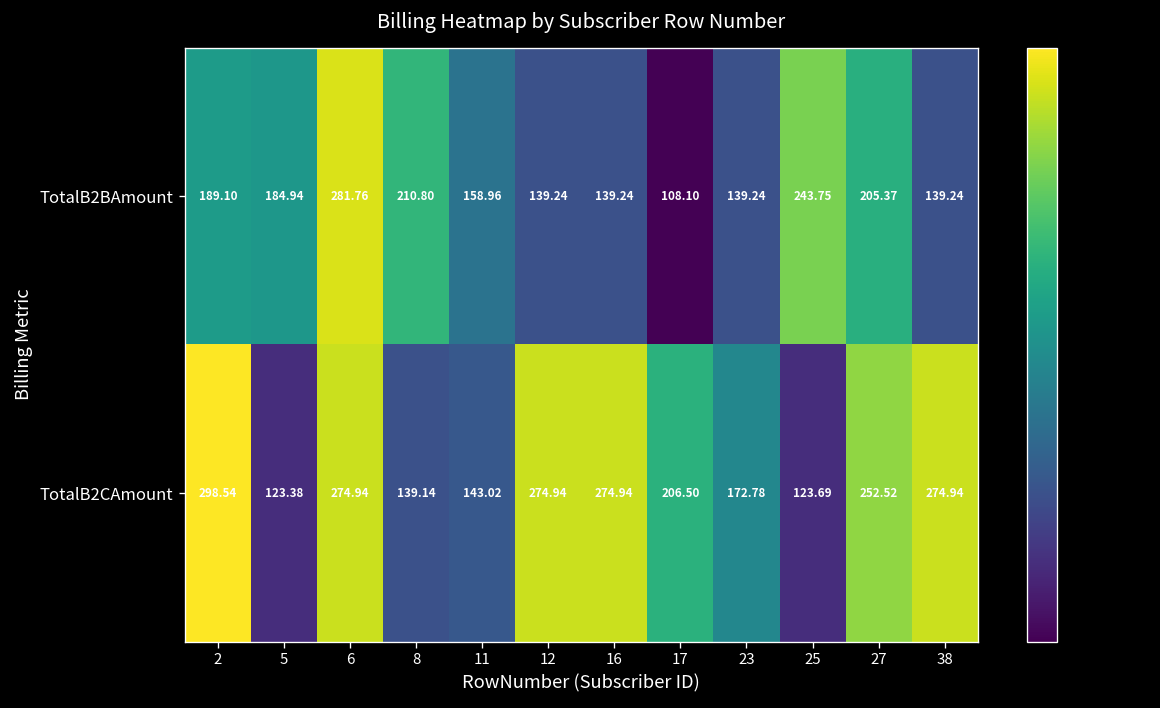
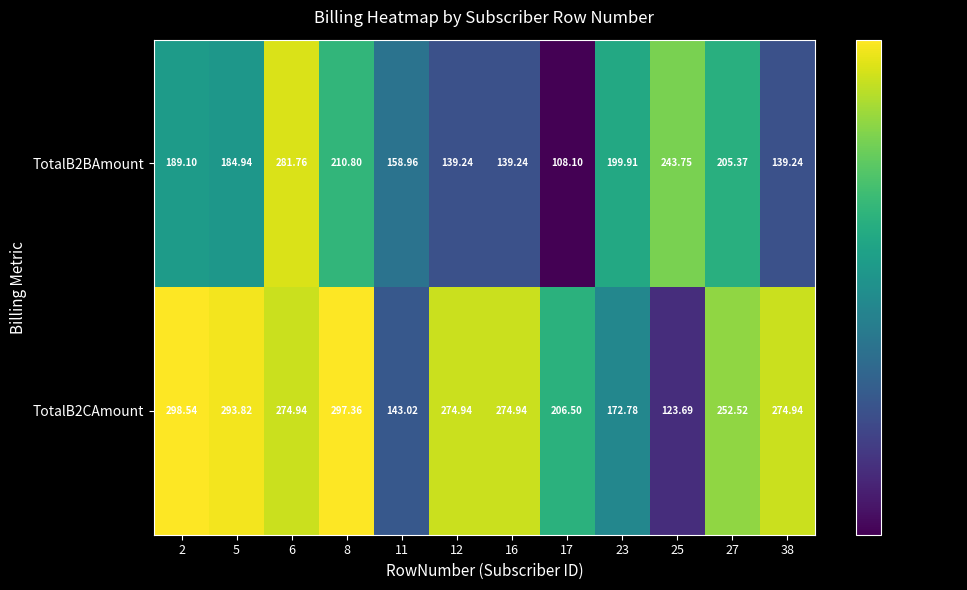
  {
    "TotalB2BAmount": {
      "2": 189.10,
      "5": 184.94,
      "6": 281.76,
      "8": 210.80,
      "11": 158.96,
      "12": 139.24,
      "16": 139.24,
      "17": 108.10,
-     "23": 139.24,
+     "23": 199.91,
      "25": 243.75,
      "27": 205.37,
      "38": 139.24
    },
    "TotalB2CAmount": {
      "2": 298.54,
-     "5": 123.38,
+     "5": 293.82,
      "6": 274.94,
-     "8": 139.14,
+     "8": 297.36,
      "11": 143.02,
      "12": 274.94,
      "16": 274.94,
      "17": 206.50,
      "23": 172.78,
      "25": 123.69,
      "27": 252.52,
      "38": 274.94
    }
  }
